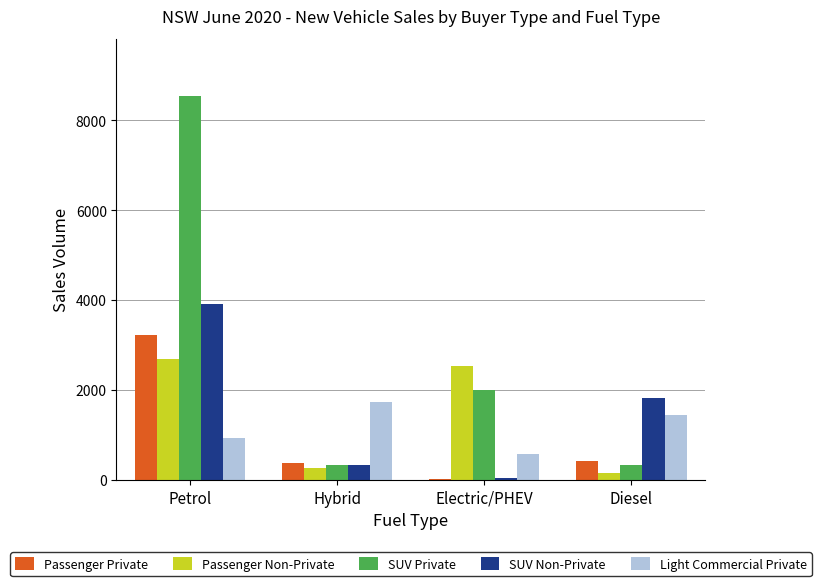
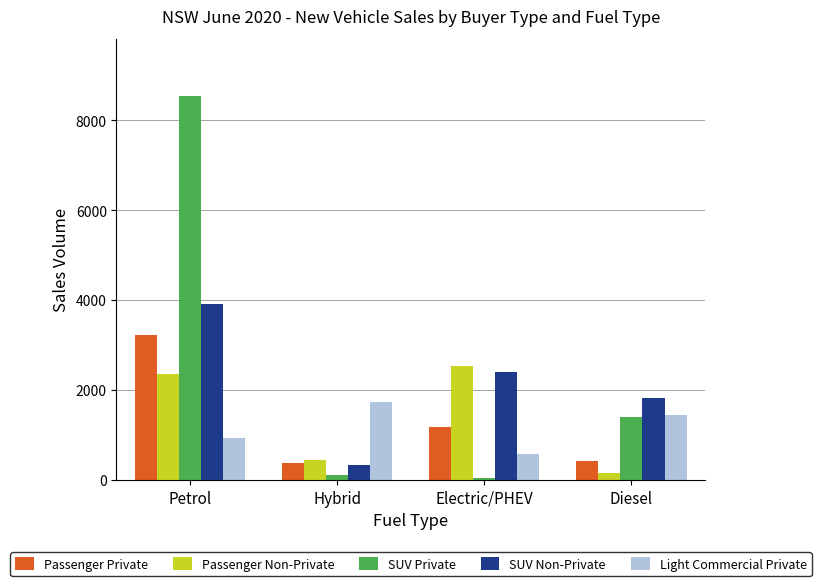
  {
    "Passenger Private": {
      "Petrol": 3200,
      "Hybrid": 400,
-     "Electric/PHEV": 0,
+     "Electric/PHEV": 1200,
      "Diesel": 400
    },
    "Passenger Non-Private": {
-     "Petrol": 2700,
-     "Hybrid": 300,
+     "Petrol": 2300,
+     "Hybrid": 400,
      "Electric/PHEV": 2500,
      "Diesel": 200
    },
    "SUV Private": {
      "Petrol": 8500,
-     "Hybrid": 300,
-     "Electric/PHEV": 2000,
-     "Diesel": 300
+     "Hybrid": 100,
+     "Electric/PHEV": 0,
+     "Diesel": 1400
    },
    "SUV Non-Private": {
      "Petrol": 3900,
      "Hybrid": 300,
-     "Electric/PHEV": 0,
+     "Electric/PHEV": 2400,
      "Diesel": 1800
    },
    "Light Commercial Private": {
      "Petrol": 900,
      "Hybrid": 1700,
      "Electric/PHEV": 600,
      "Diesel": 1400
    }
  }
